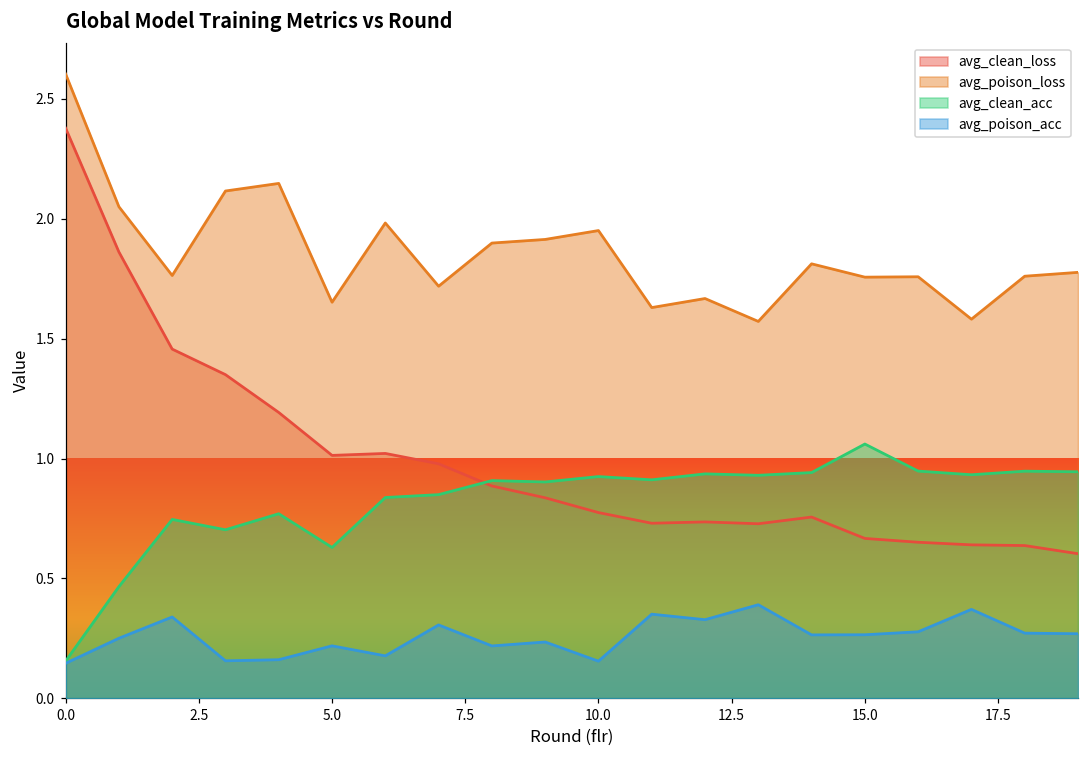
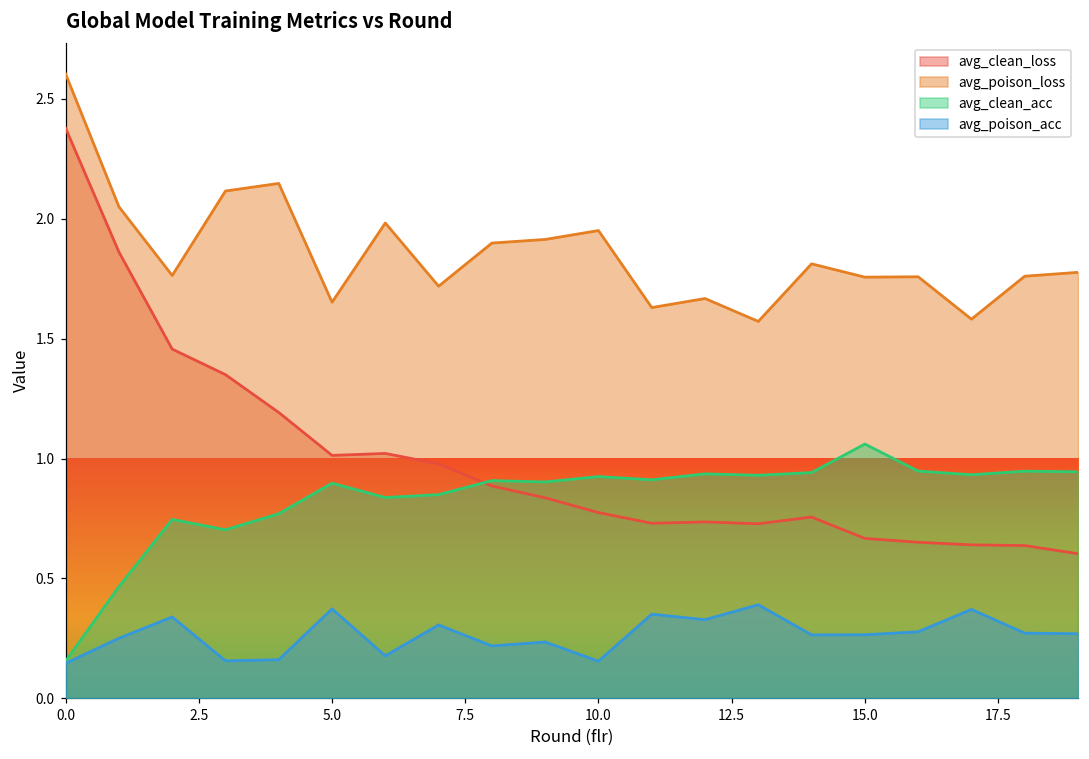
  {
    "avg_clean_acc": {
-     "5.0": 0.63,
+     "5.0": 0.90,
      "10.0": 0.92,
      "15.0": 1.06
    },
    "avg_poison_acc": {
-     "5.0": 0.22,
+     "5.0": 0.37,
      "10.0": 0.15,
      "15.0": 0.26
    }
  }
